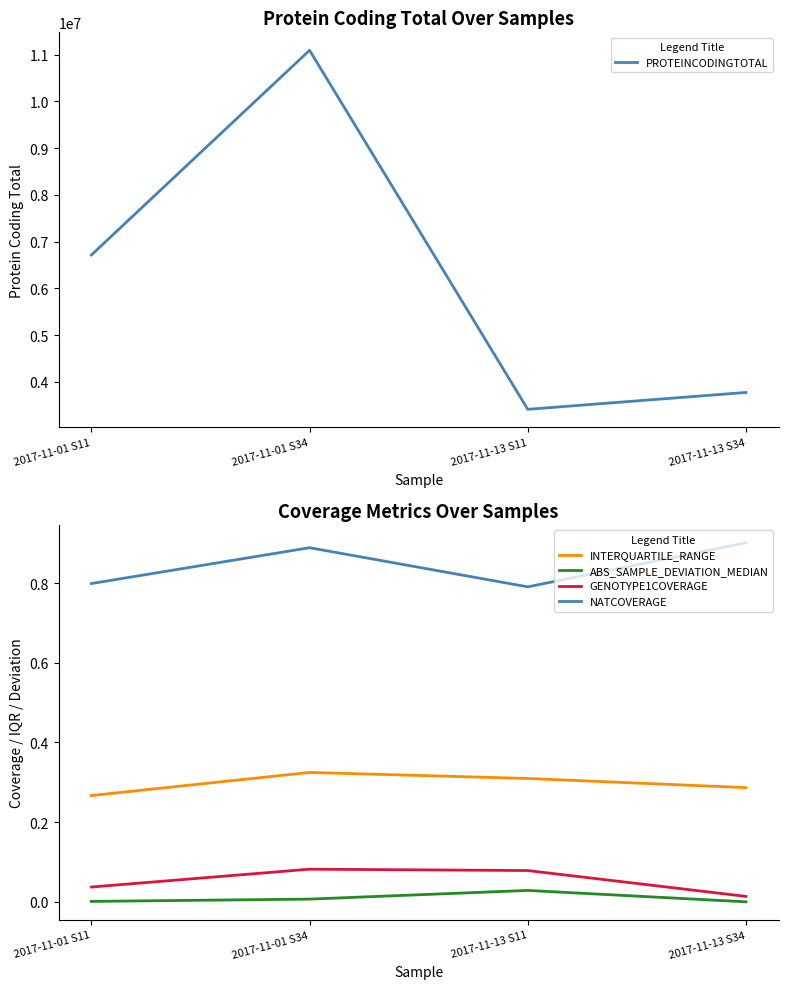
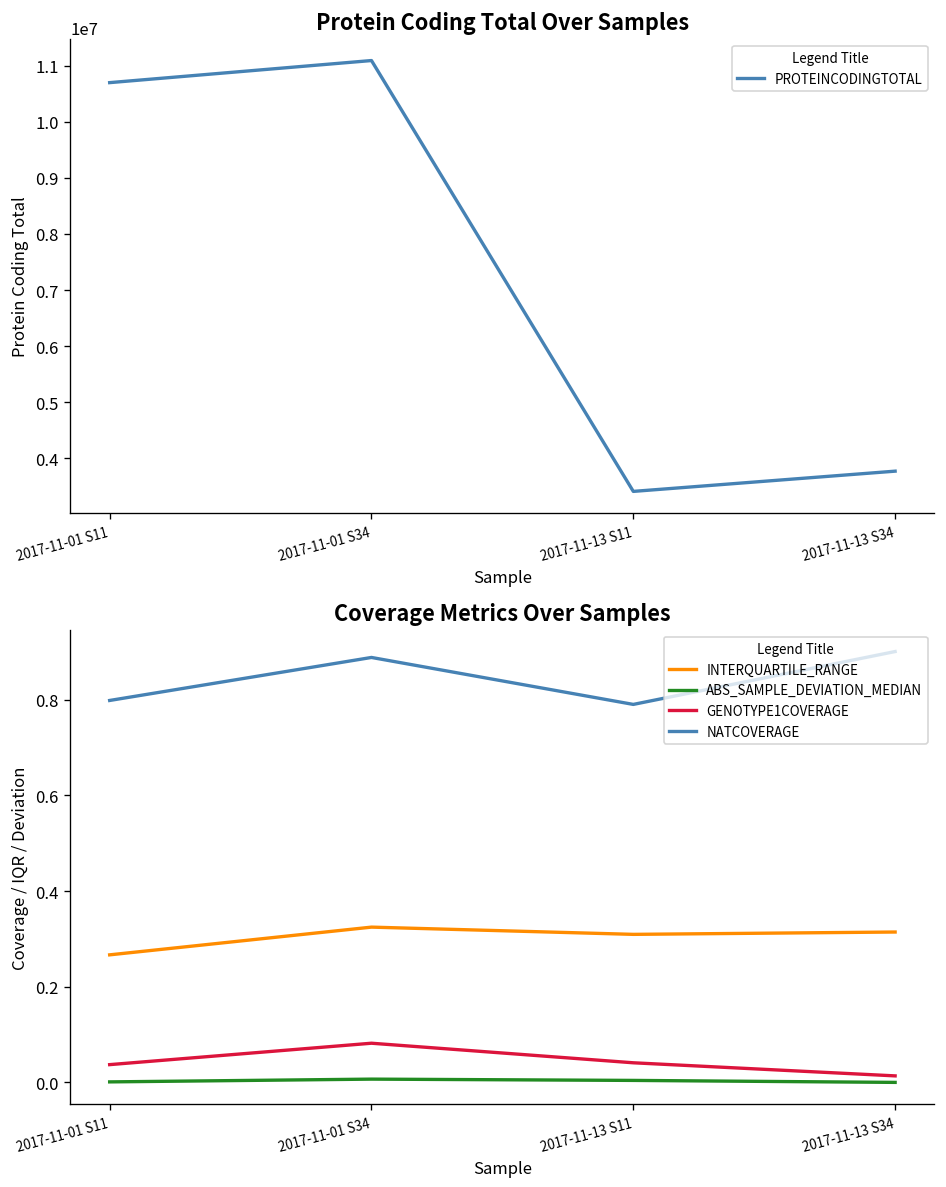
  {
    "Protein Coding Total Over Samples": {
-     "2017-11-01 S11": 6700000,
+     "2017-11-01 S11": 10700000,
      "2017-11-01 S34": 11100000,
      "2017-11-13 S11": 3400000,
      "2017-11-13 S34": 3800000
    },
    "Coverage Metrics Over Samples": {
      "INTERQUARTILE_RANGE": {
        "2017-11-01 S11": 0.27,
        "2017-11-01 S34": 0.32,
        "2017-11-13 S11": 0.31,
-       "2017-11-13 S34": 0.29
+       "2017-11-13 S34": 0.31
      },
      "ABS_SAMPLE_DEVIATION_MEDIAN": {
        "2017-11-01 S11": 0.00,
        "2017-11-01 S34": 0.01,
-       "2017-11-13 S11": 0.03,
+       "2017-11-13 S11": 0.00,
        "2017-11-13 S34": 0.00
      },
      "GENOTYPE1COVERAGE": {
        "2017-11-01 S11": 0.04,
        "2017-11-01 S34": 0.08,
-       "2017-11-13 S11": 0.08,
+       "2017-11-13 S11": 0.04,
        "2017-11-13 S34": 0.01
      },
      "NATCOVERAGE": {
        "2017-11-01 S11": 0.80,
        "2017-11-01 S34": 0.89,
        "2017-11-13 S11": 0.79
      }
    }
  }
